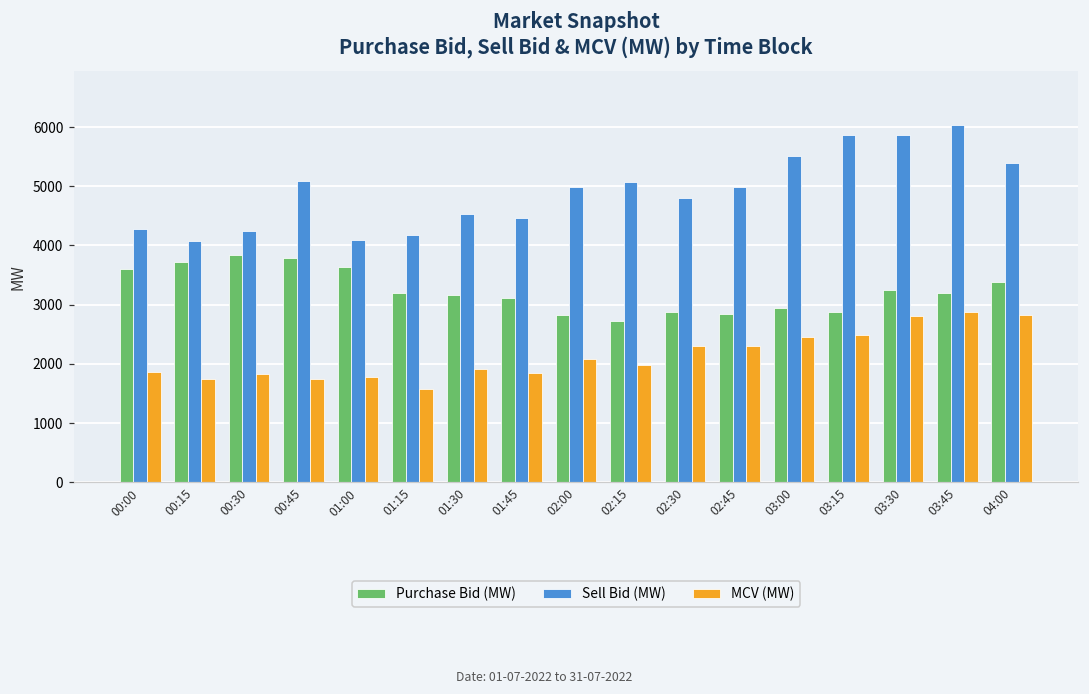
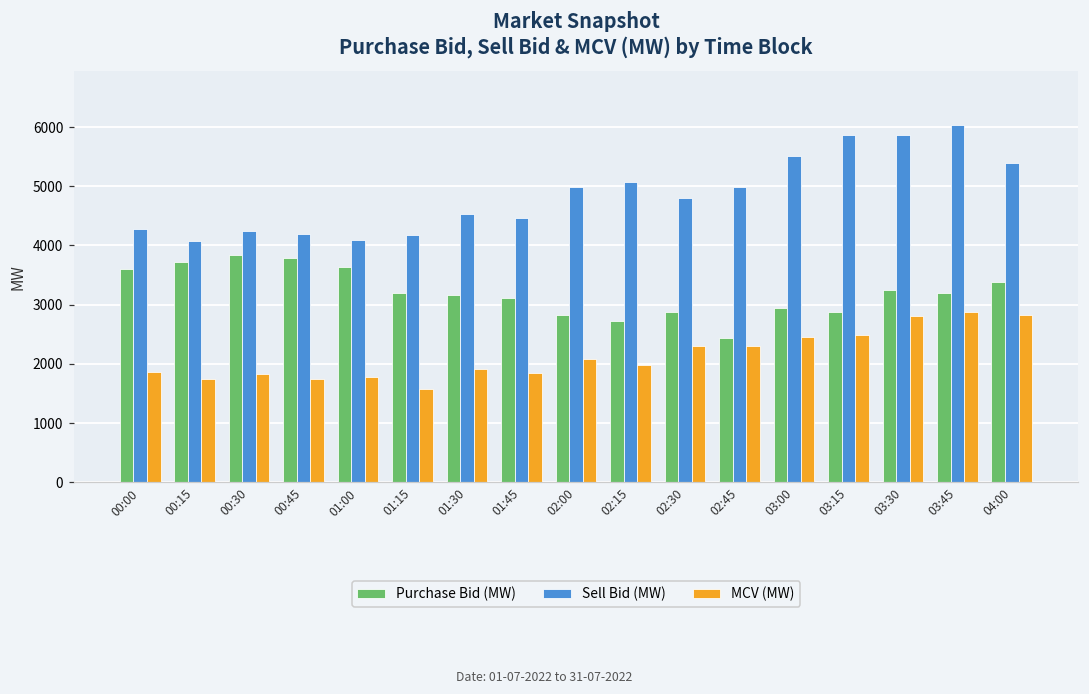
  {
    "Purchase Bid (MW)": {
      "00:00": 3600,
      "00:15": 3700,
      "00:30": 3800,
      "00:45": 3800,
      "01:00": 3600,
      "01:15": 3200,
      "01:30": 3200,
      "01:45": 3100,
      "02:00": 2800,
      "02:15": 2700,
      "02:30": 2900,
-     "02:45": 2800,
+     "02:45": 2400,
      "03:00": 2900,
      "03:15": 2900,
      "03:30": 3300,
      "03:45": 3200,
      "04:00": 3400
    },
    "Sell Bid (MW)": {
      "00:00": 4300,
      "00:15": 4100,
      "00:30": 4200,
-     "00:45": 5100,
+     "00:45": 4200,
      "01:00": 4100,
      "01:15": 4200,
      "01:30": 4500,
      "01:45": 4500,
      "02:00": 5000,
      "02:15": 5100,
      "02:30": 4800,
      "02:45": 5000,
      "03:00": 5500,
      "03:15": 5900,
      "03:30": 5900,
      "03:45": 6000,
      "04:00": 5400
    },
    "MCV (MW)": {
      "00:00": 1900,
      "00:15": 1700,
      "00:30": 1800,
      "00:45": 1700,
      "01:00": 1800,
      "01:15": 1600,
      "01:30": 1900,
      "01:45": 1800,
      "02:00": 2100,
      "02:15": 2000,
      "02:30": 2300,
      "02:45": 2300,
      "03:00": 2500,
      "03:15": 2500,
      "03:30": 2800,
      "03:45": 2900,
      "04:00": 2800
    }
  }
